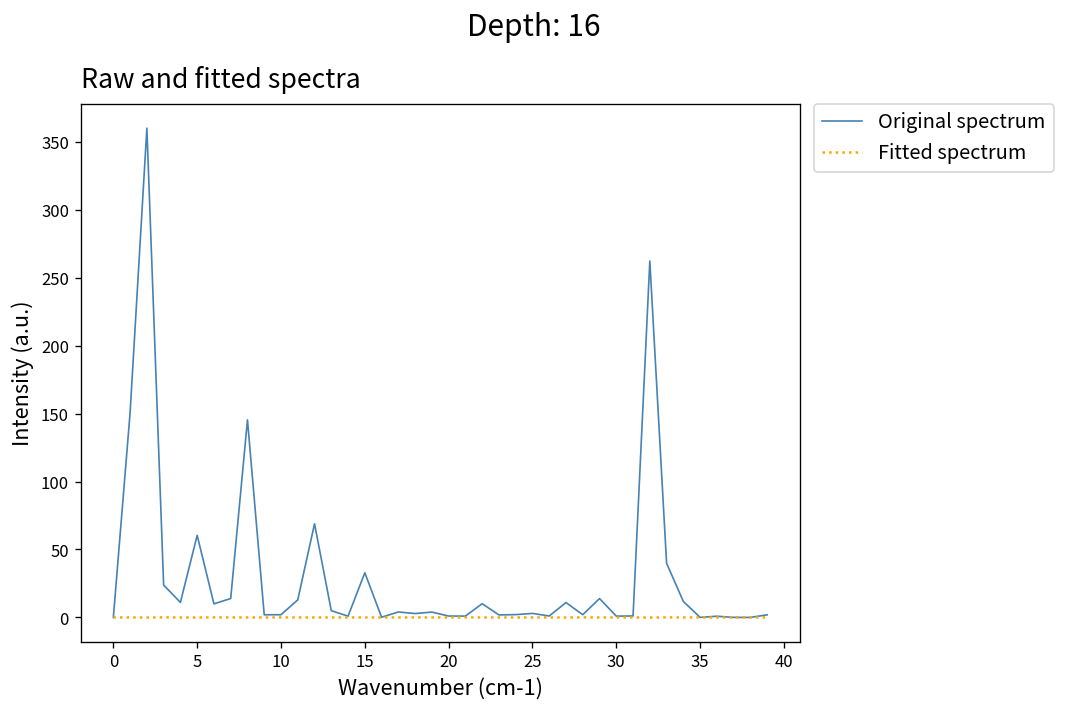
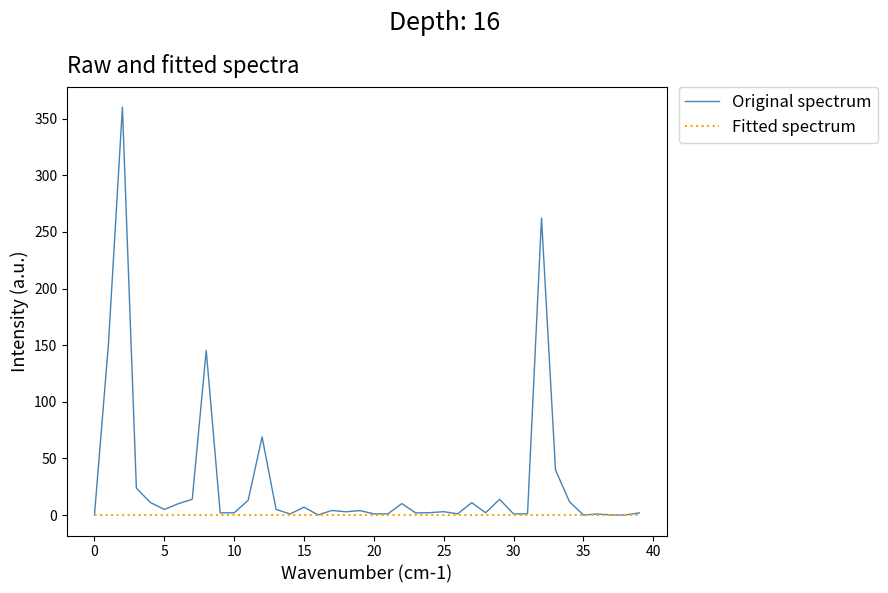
  {
    "Original spectrum": {
-     "5": 60,
-     "15": 33,
+     "5": 5,
+     "15": 7,
      "25": 3
    },
    "Fitted spectrum": {
      "5": 0,
      "15": 0,
      "25": 0
    }
  }
